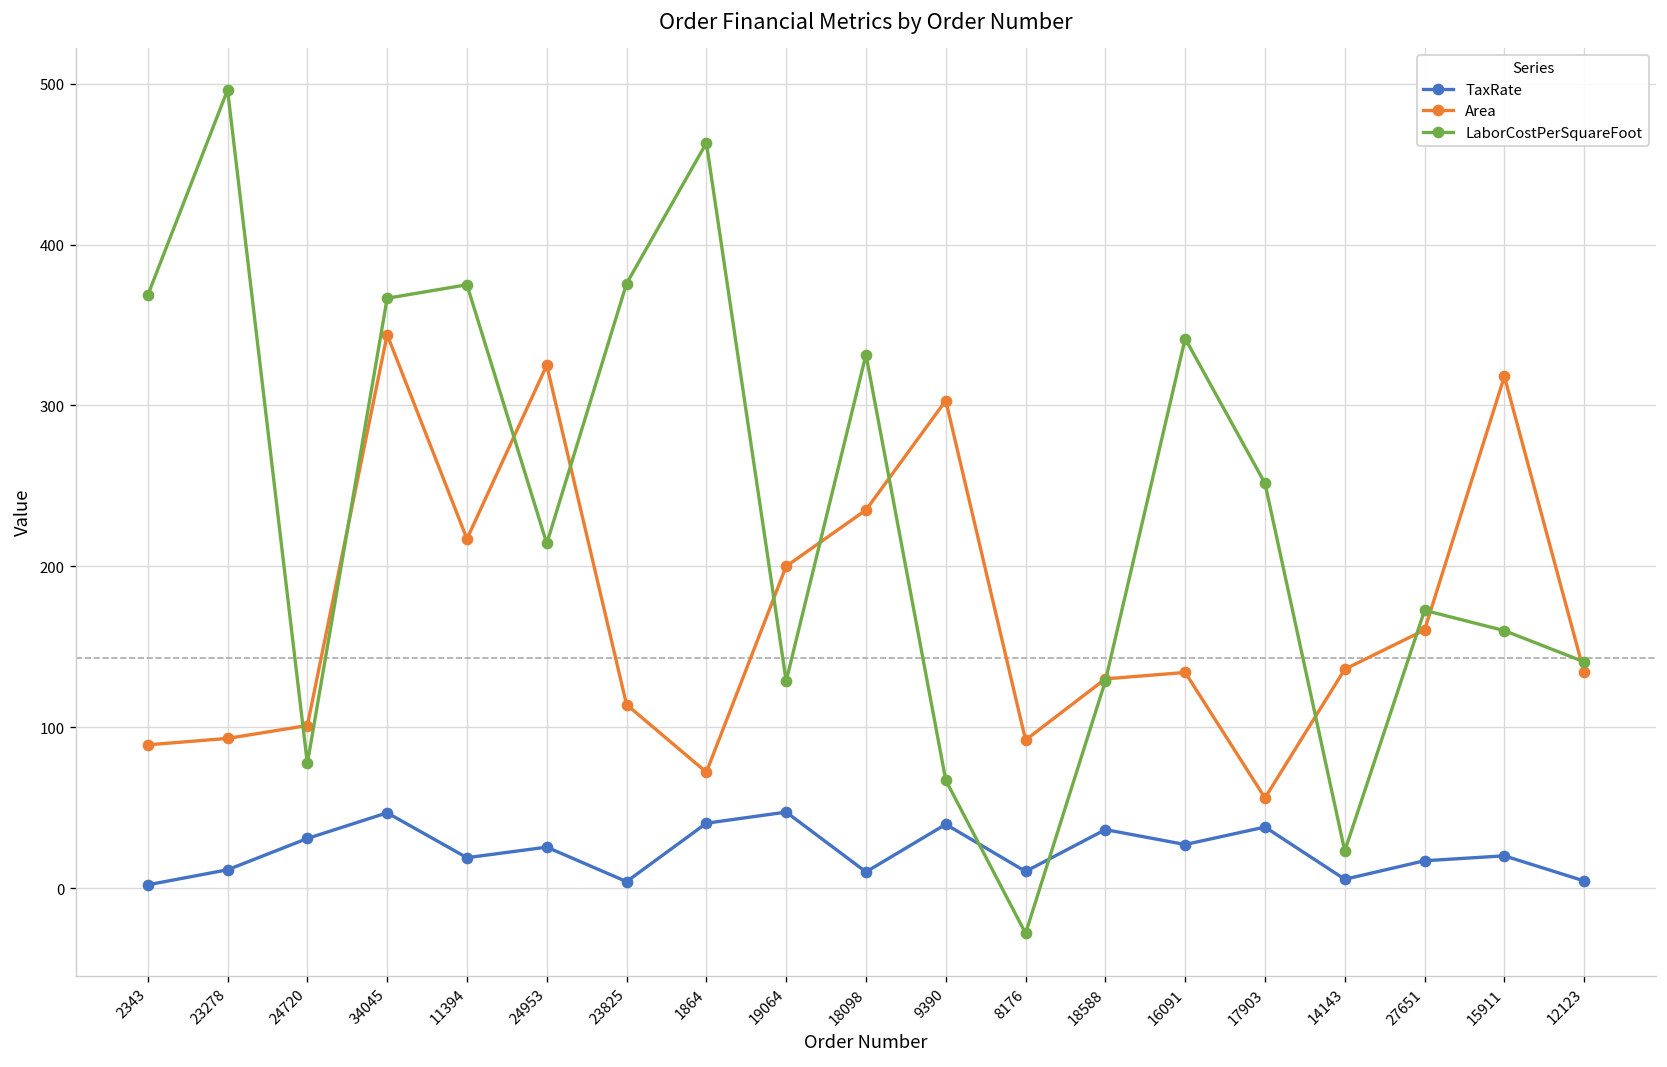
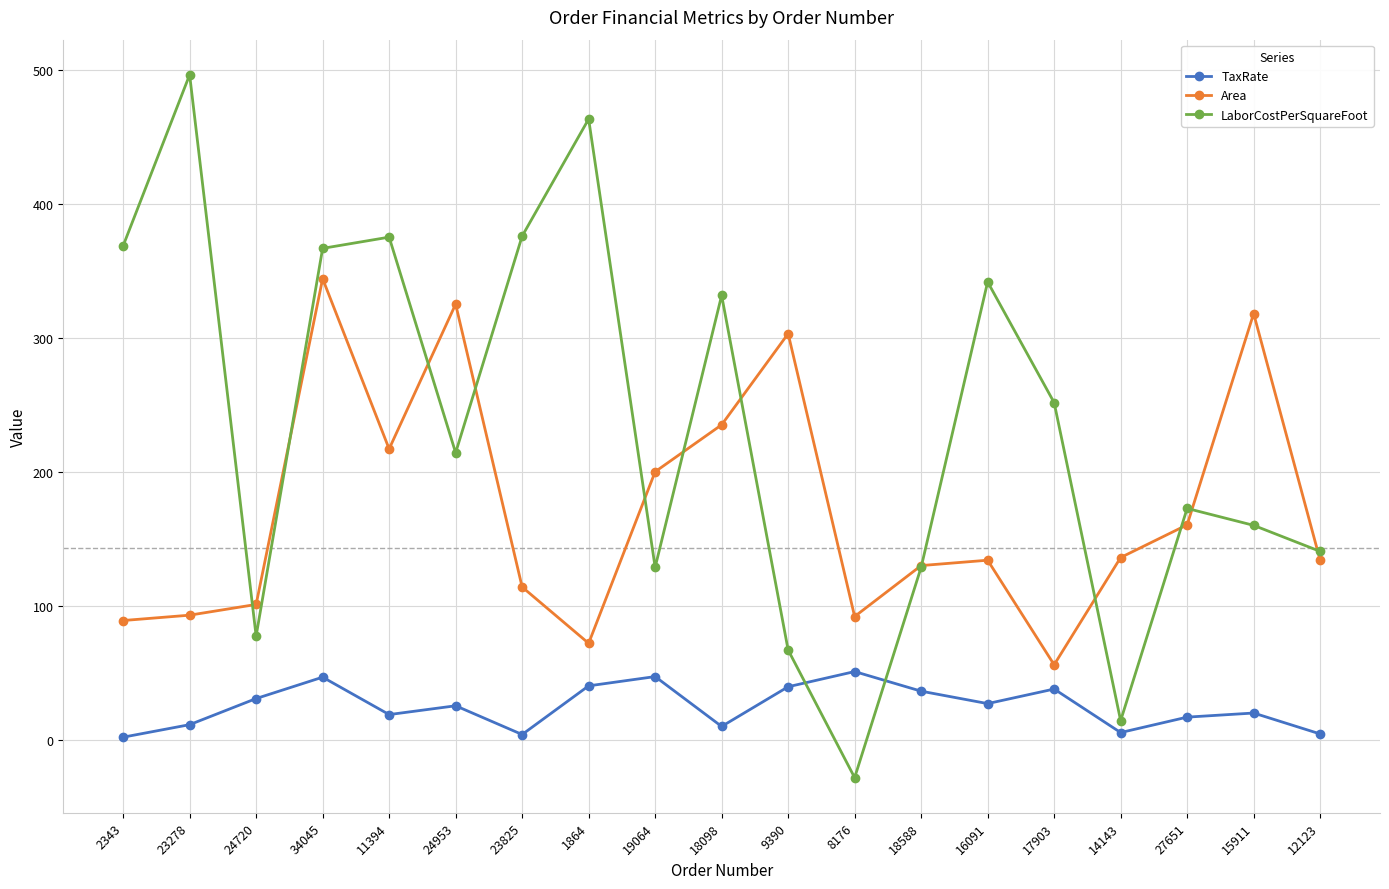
  {
    "TaxRate": {
      "2343": 2,
      "23278": 11,
      "24720": 31,
      "34045": 47,
      "11394": 19,
      "24953": 25,
      "23825": 4,
      "1864": 40,
      "19064": 47,
      "18098": 10,
      "9390": 40,
-     "8176": 10,
+     "8176": 51,
      "18588": 36,
      "16091": 27,
      "17903": 38,
      "14143": 5,
      "27651": 17,
      "15911": 20,
      "12123": 4
    },
    "Area": {
      "2343": 89,
      "23278": 93,
      "24720": 101,
      "34045": 344,
      "11394": 217,
      "24953": 325,
      "23825": 114,
      "1864": 72,
      "19064": 200,
      "18098": 235,
      "9390": 303,
      "8176": 92,
      "16091": 134,
      "17903": 56,
      "14143": 136,
      "27651": 160,
      "15911": 318,
      "12123": 134
    },
    "LaborCostPerSquareFoot": {
      "2343": 369,
      "23278": 496,
      "24720": 77,
      "34045": 367,
      "11394": 375,
      "24953": 214,
      "23825": 376,
      "1864": 463,
      "19064": 129,
      "18098": 332,
      "9390": 67,
      "8176": -28,
      "16091": 342,
      "17903": 252,
-     "14143": 23,
+     "14143": 14,
      "27651": 173,
      "15911": 160,
      "12123": 141
    }
  }
